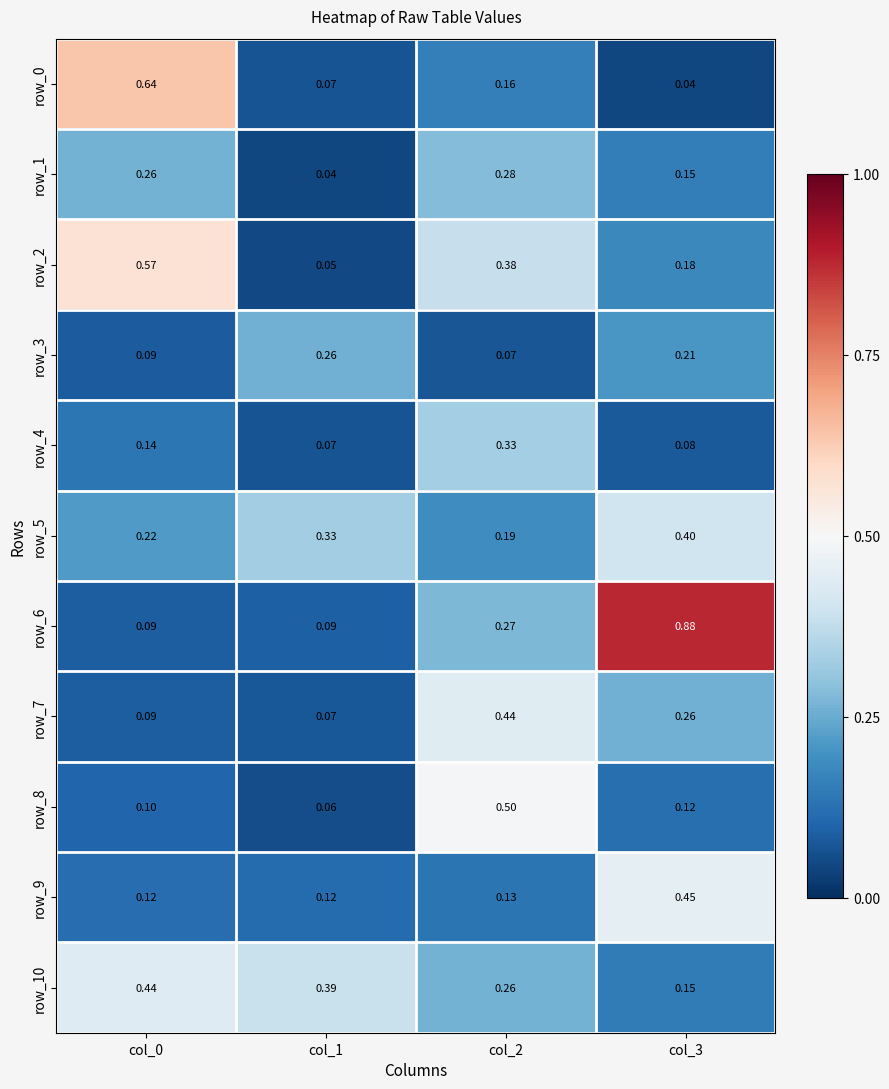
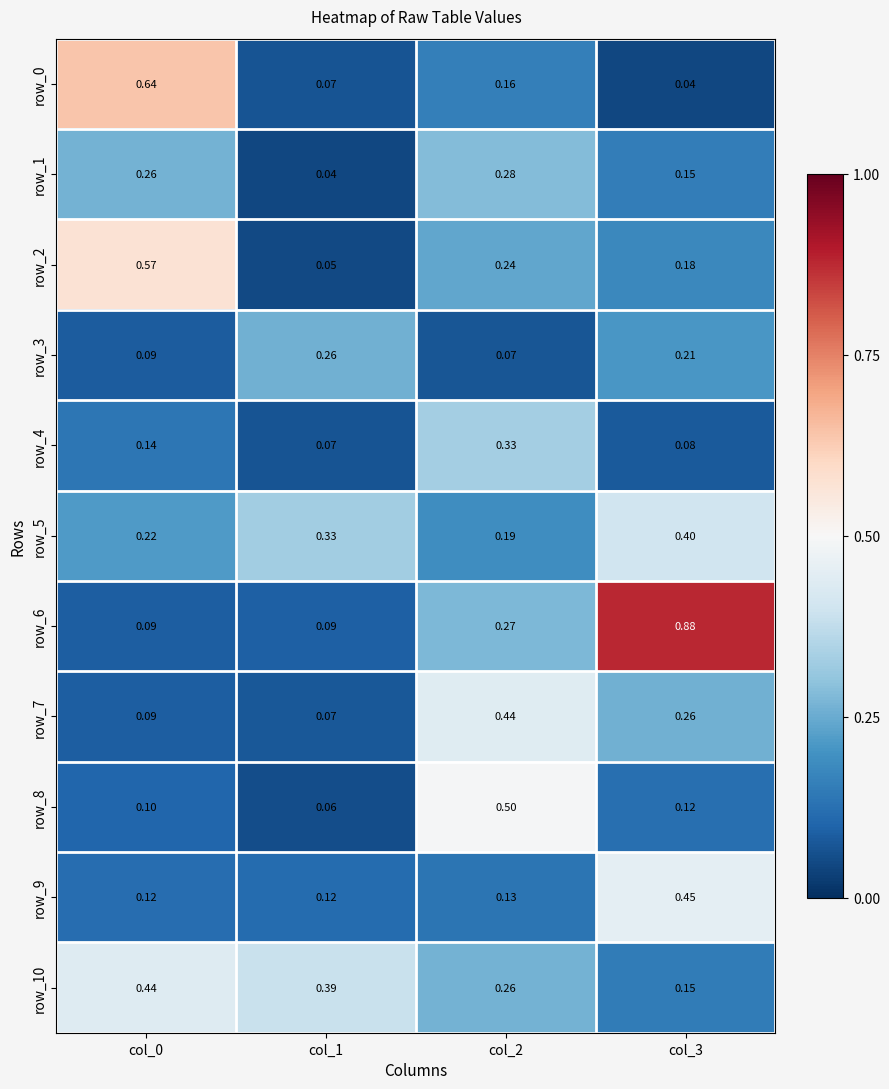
  {
    "row_0": {
      "col_0": 0.64,
      "col_1": 0.07,
      "col_2": 0.16,
      "col_3": 0.04
    },
    "row_1": {
      "col_0": 0.26,
      "col_1": 0.04,
      "col_2": 0.28,
      "col_3": 0.15
    },
    "row_2": {
      "col_0": 0.57,
      "col_1": 0.05,
-     "col_2": 0.38,
+     "col_2": 0.24,
      "col_3": 0.18
    },
    "row_3": {
      "col_0": 0.09,
      "col_1": 0.26,
      "col_2": 0.07,
      "col_3": 0.21
    },
    "row_4": {
      "col_0": 0.14,
      "col_1": 0.07,
      "col_2": 0.33,
      "col_3": 0.08
    },
    "row_5": {
      "col_0": 0.22,
      "col_1": 0.33,
      "col_2": 0.19,
      "col_3": 0.40
    },
    "row_6": {
      "col_0": 0.09,
      "col_1": 0.09,
      "col_2": 0.27,
      "col_3": 0.88
    },
    "row_7": {
      "col_0": 0.09,
      "col_1": 0.07,
      "col_2": 0.44,
      "col_3": 0.26
    },
    "row_8": {
      "col_0": 0.10,
      "col_1": 0.06,
      "col_2": 0.50,
      "col_3": 0.12
    },
    "row_9": {
      "col_0": 0.12,
      "col_1": 0.12,
      "col_2": 0.13,
      "col_3": 0.45
    },
    "row_10": {
      "col_0": 0.44,
      "col_1": 0.39,
      "col_2": 0.26,
      "col_3": 0.15
    }
  }
